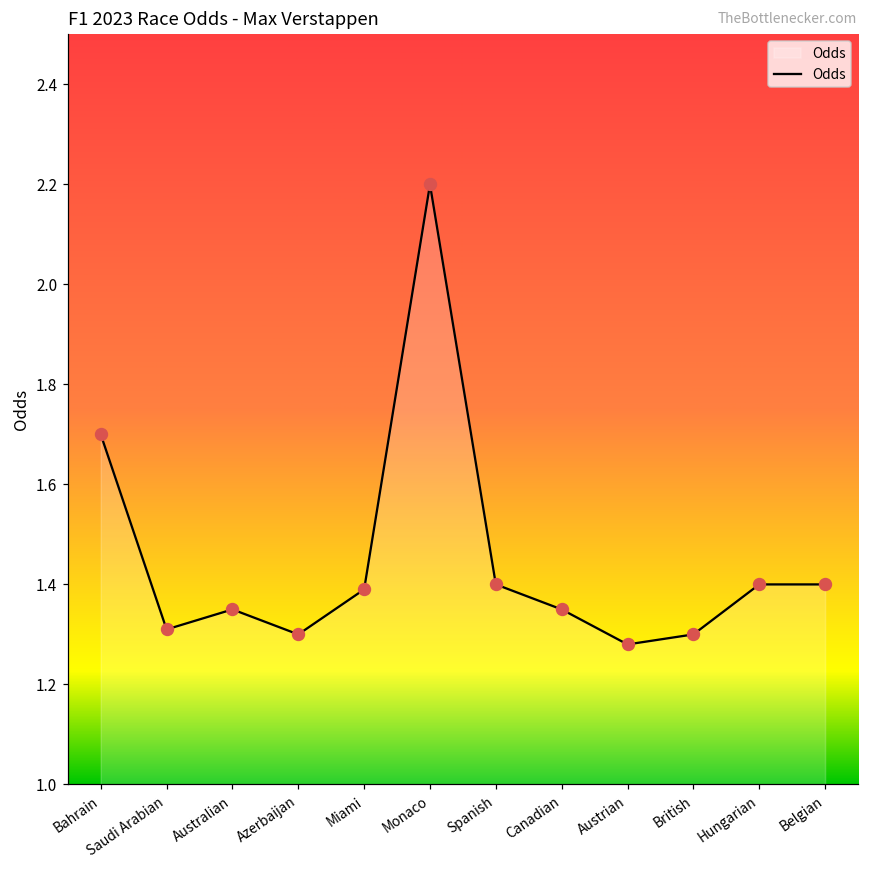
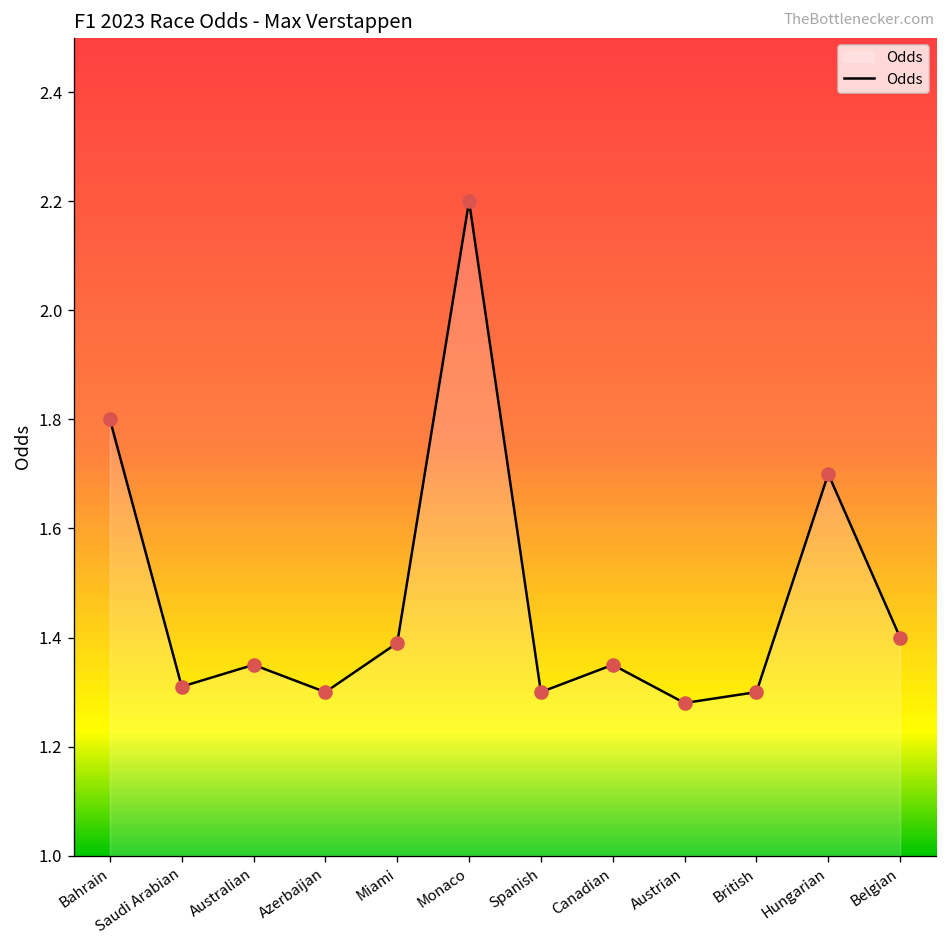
  {
-   "Bahrain": 1.7,
+   "Bahrain": 1.8,
    "Saudi Arabian": 1.31,
    "Australian": 1.35,
    "Azerbaijan": 1.3,
    "Miami": 1.39,
    "Monaco": 2.2,
-   "Spanish": 1.4,
+   "Spanish": 1.3,
    "Canadian": 1.35,
    "Austrian": 1.28,
    "British": 1.3,
-   "Hungarian": 1.4,
+   "Hungarian": 1.7,
    "Belgian": 1.4
  }
